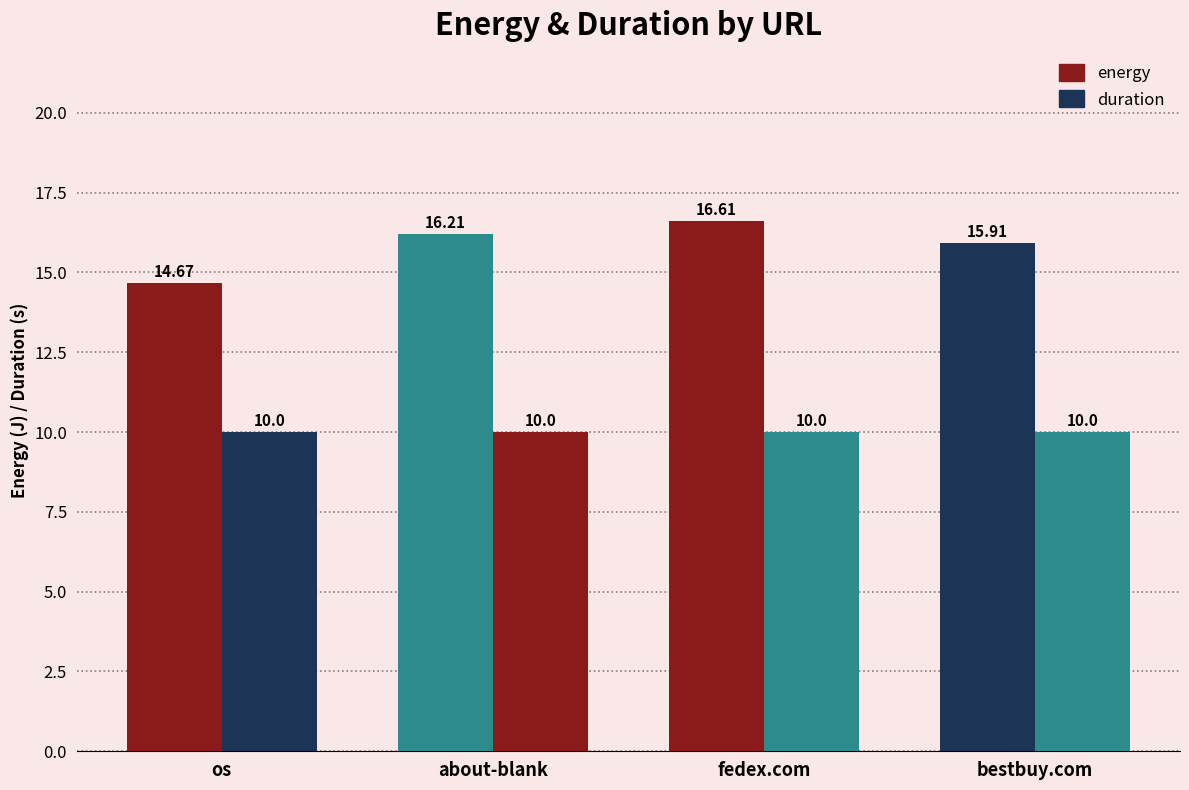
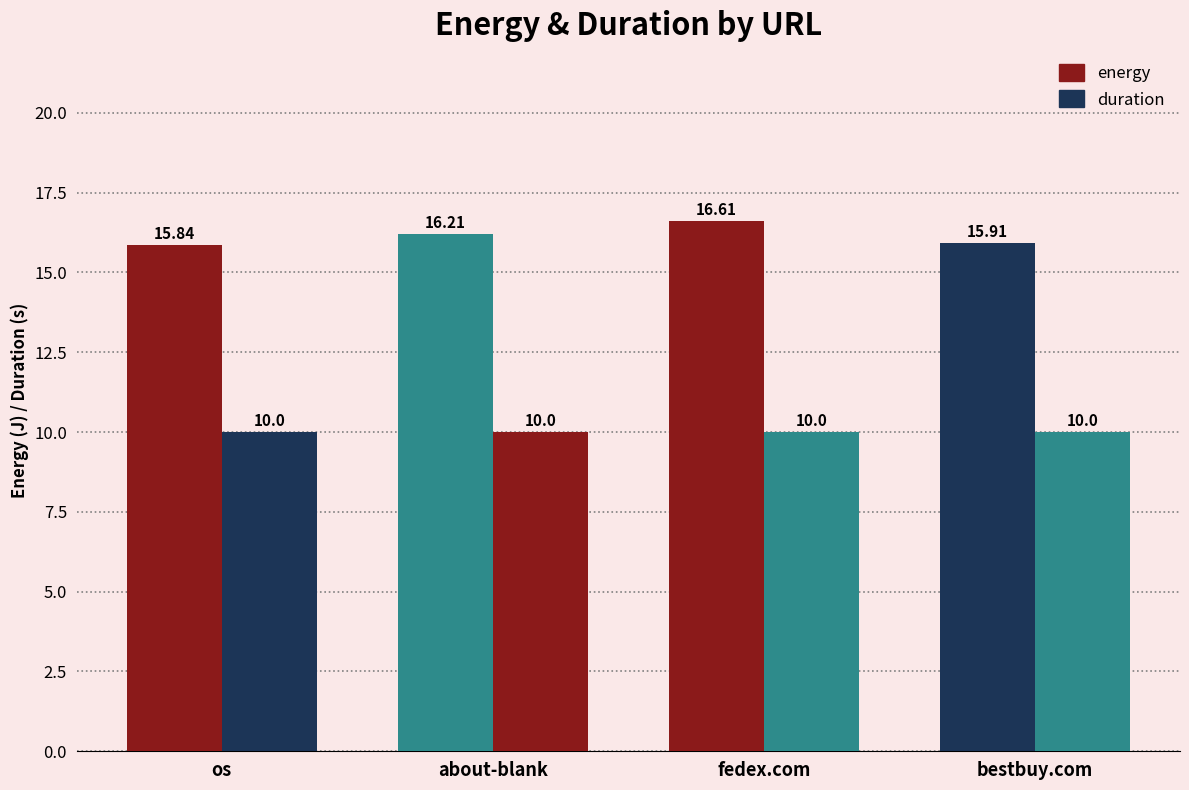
  {
    "energy": {
-     "os": 14.67,
+     "os": 15.84,
      "about-blank": 16.21,
      "fedex.com": 16.61,
      "bestbuy.com": 15.91
    },
    "duration": {
      "os": 10.0,
      "about-blank": 10.0,
      "fedex.com": 10.0,
      "bestbuy.com": 10.0
    }
  }
